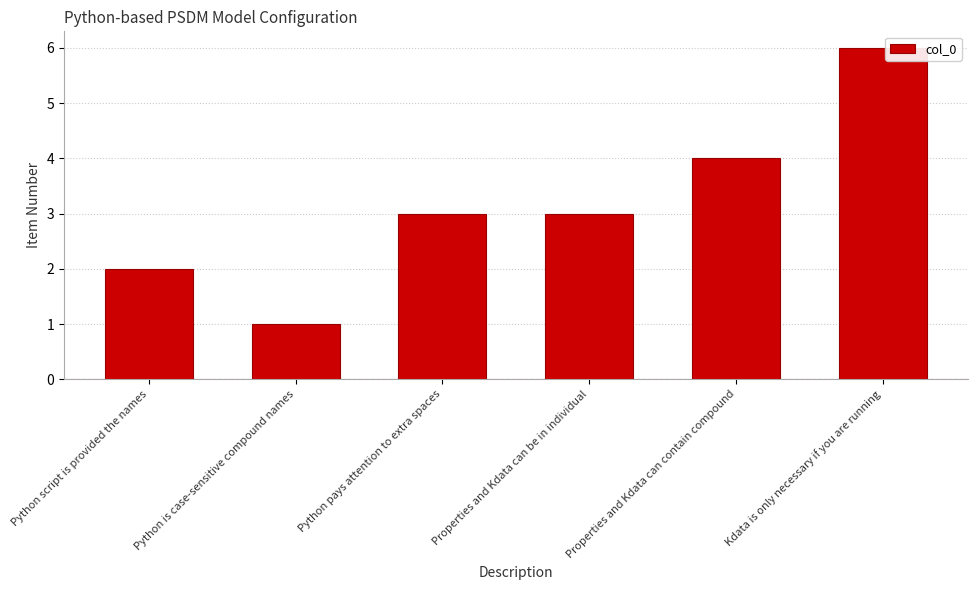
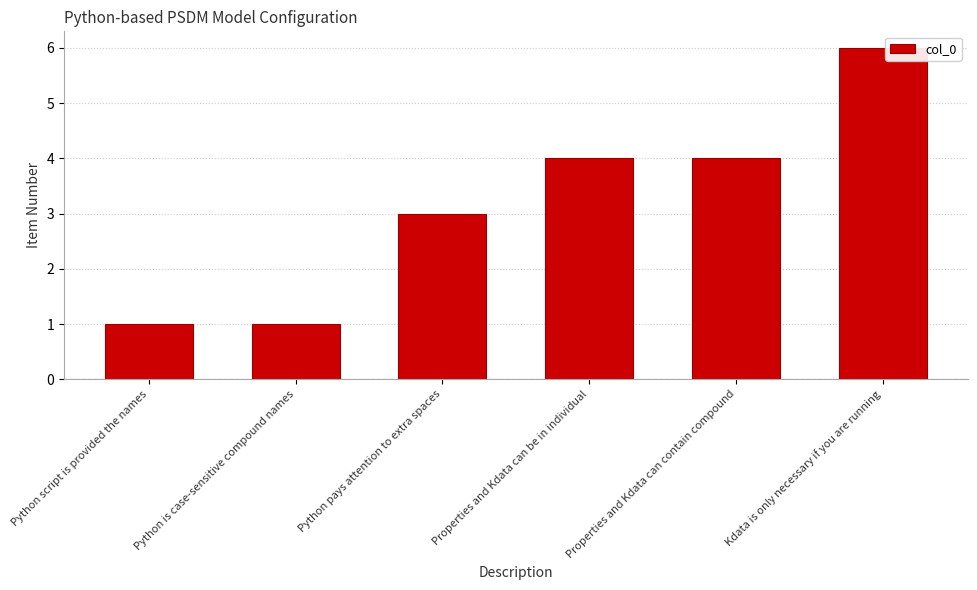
  {
-   "Python script is provided the names": 2,
+   "Python script is provided the names": 1,
    "Python is case-sensitive compound names": 1,
    "Python pays attention to extra spaces": 3,
-   "Properties and Kdata can be in individual": 3,
+   "Properties and Kdata can be in individual": 4,
    "Properties and Kdata can contain compound": 4,
    "Kdata is only necessary if you are running": 6
  }
